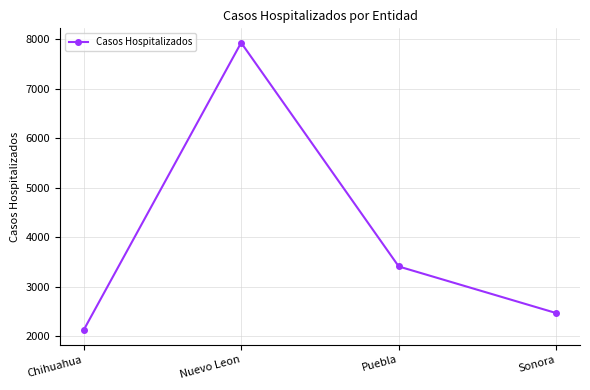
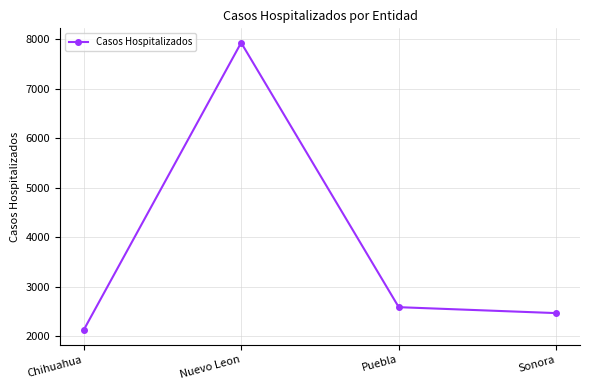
  {
    "Chihuahua": 2100,
    "Nuevo Leon": 7900,
-   "Puebla": 3400,
+   "Puebla": 2600,
    "Sonora": 2500
  }
